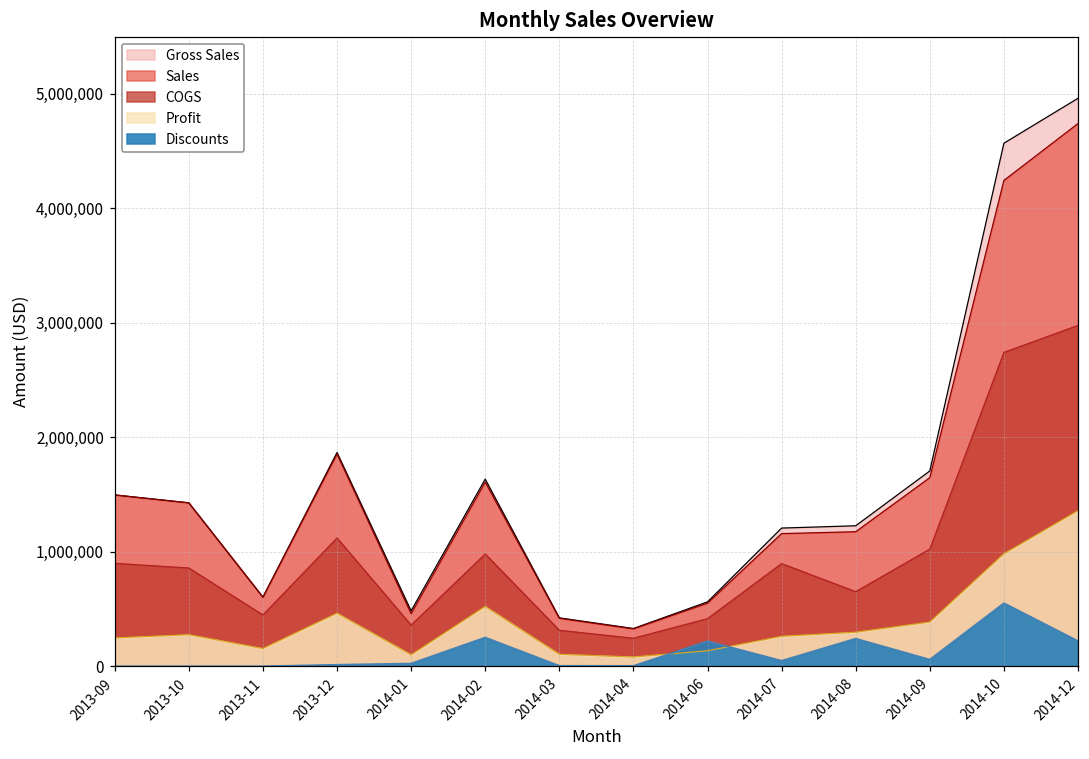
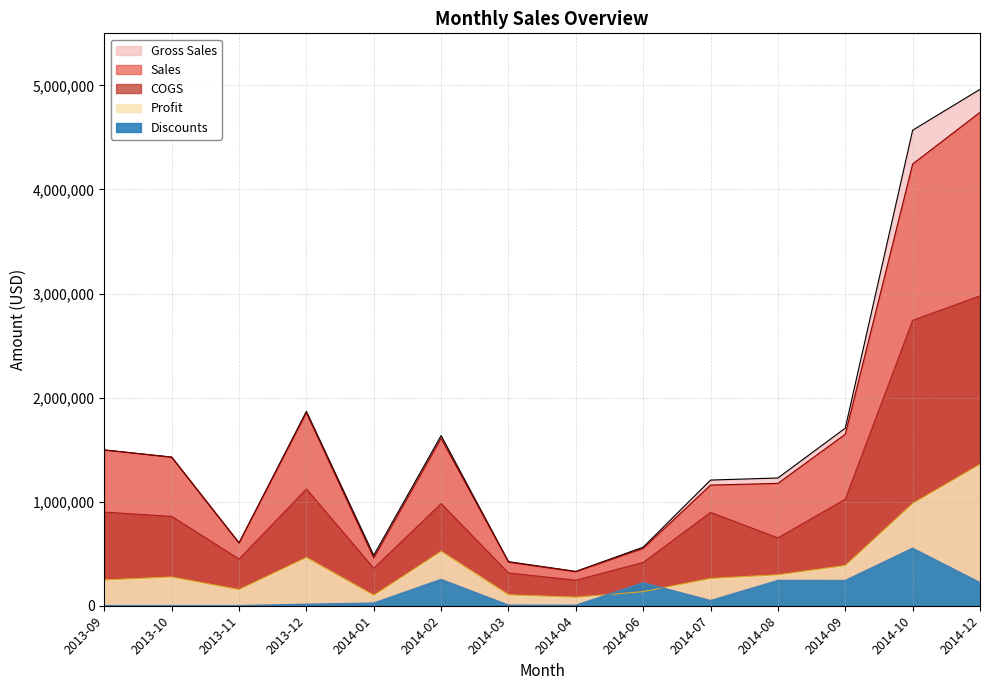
  {
    "Discounts": {
      "2013-09": "0",
      "2013-10": "0",
      "2013-11": "0",
      "2013-12": "10,000",
      "2014-01": "20,000",
      "2014-02": "250,000",
      "2014-03": "0",
      "2014-04": "0",
      "2014-06": "220,000",
      "2014-07": "50,000",
      "2014-08": "240,000",
-     "2014-09": "60,000",
+     "2014-09": "240,000",
      "2014-10": "550,000",
      "2014-12": "220,000"
    }
  }
